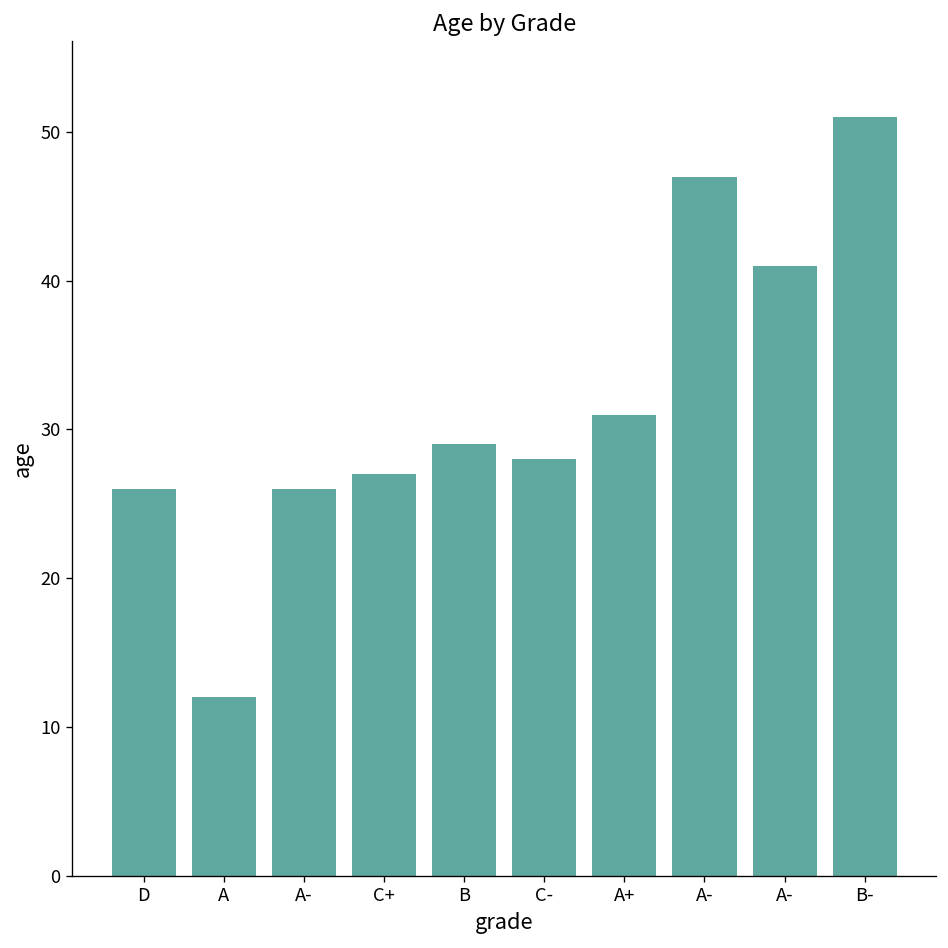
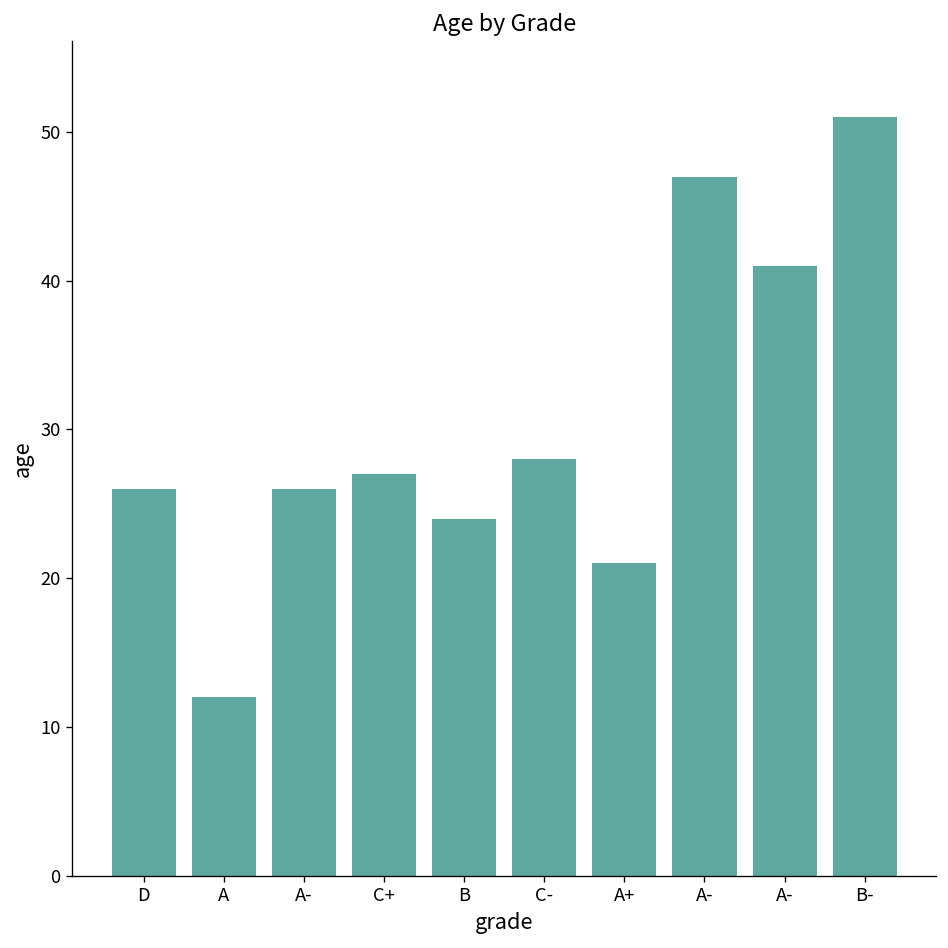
  {
    "D": 26,
    "A": 12,
    "C+": 27,
-   "B": 29,
+   "B": 24,
    "C-": 28,
-   "A+": 31,
+   "A+": 21,
    "B-": 51
  }
